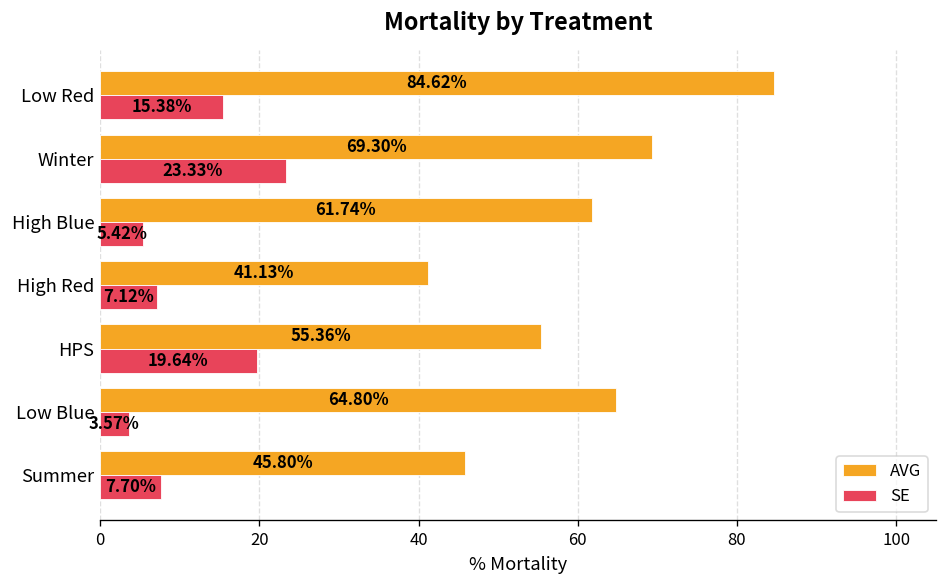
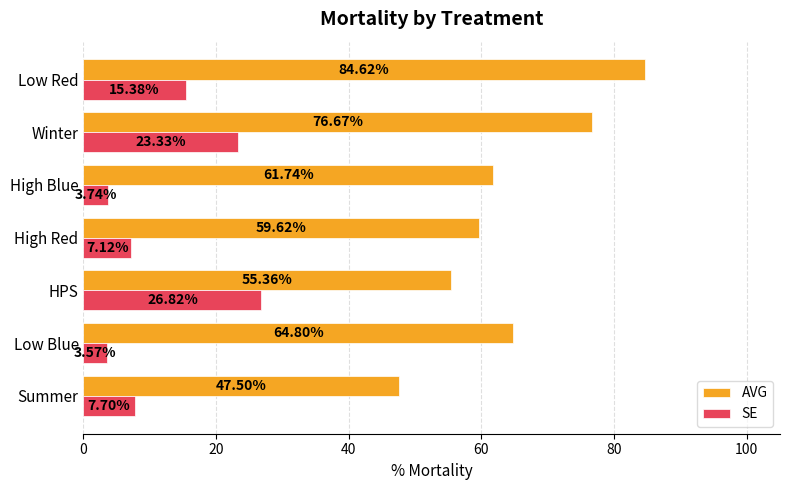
  {
    "AVG": {
      "Low Red": "84.62%",
-     "Winter": "69.30%",
+     "Winter": "76.67%",
      "High Blue": "61.74%",
-     "High Red": "41.13%",
+     "High Red": "59.62%",
      "HPS": "55.36%",
      "Low Blue": "64.80%",
-     "Summer": "45.80%"
+     "Summer": "47.50%"
    },
    "SE": {
      "Low Red": "15.38%",
      "Winter": "23.33%",
-     "High Blue": "5.42%",
+     "High Blue": "3.74%",
      "High Red": "7.12%",
-     "HPS": "19.64%",
+     "HPS": "26.82%",
      "Low Blue": "3.57%",
      "Summer": "7.70%"
    }
  }
